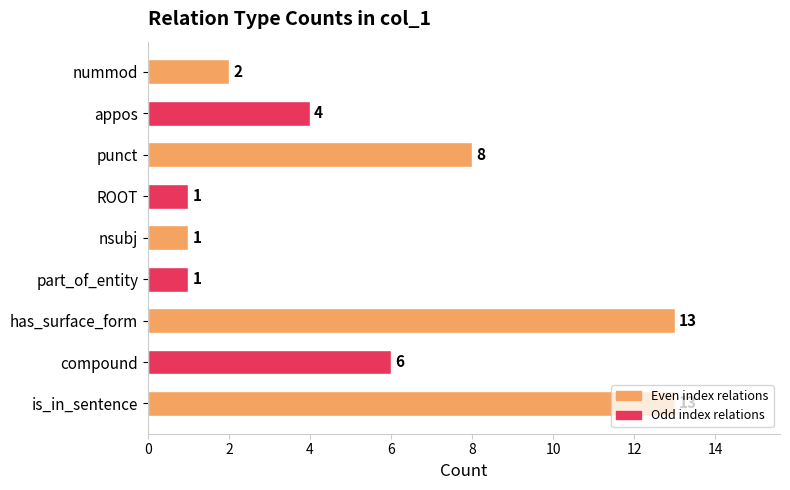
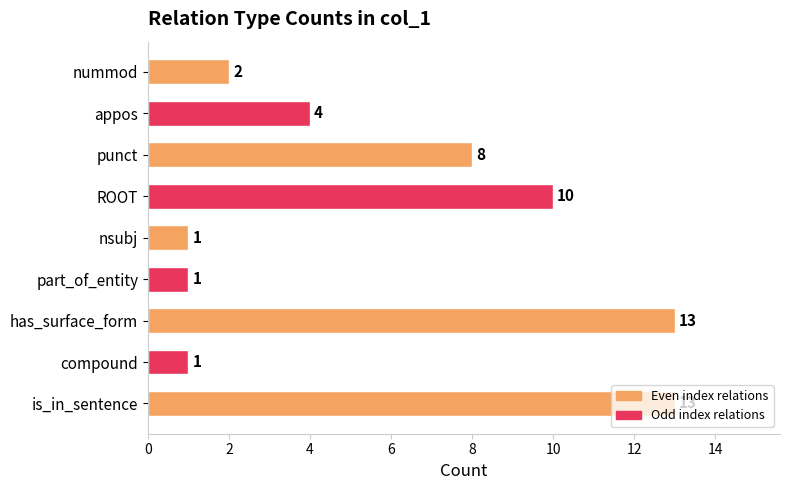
  {
    "nummod": 2,
    "appos": 4,
    "punct": 8,
-   "ROOT": 1,
+   "ROOT": 10,
    "nsubj": 1,
    "part_of_entity": 1,
    "has_surface_form": 13,
-   "compound": 6
+   "compound": 1
  }
